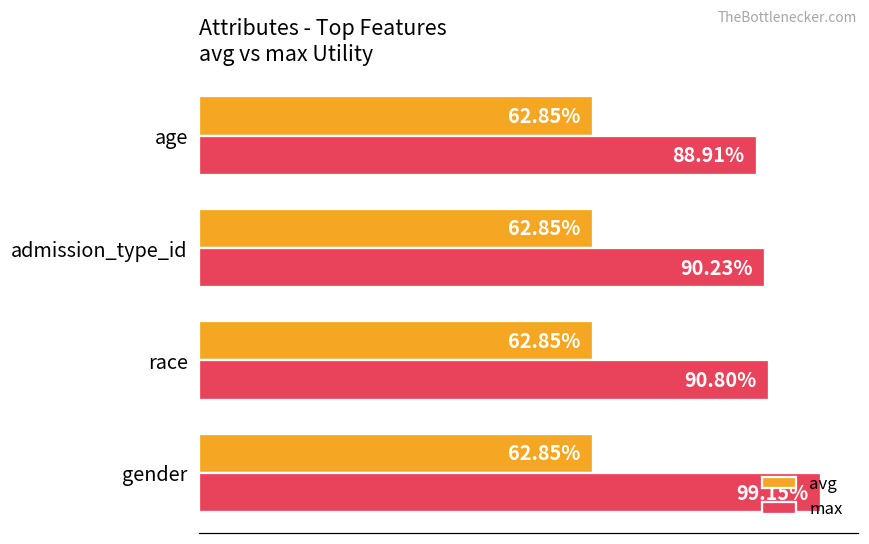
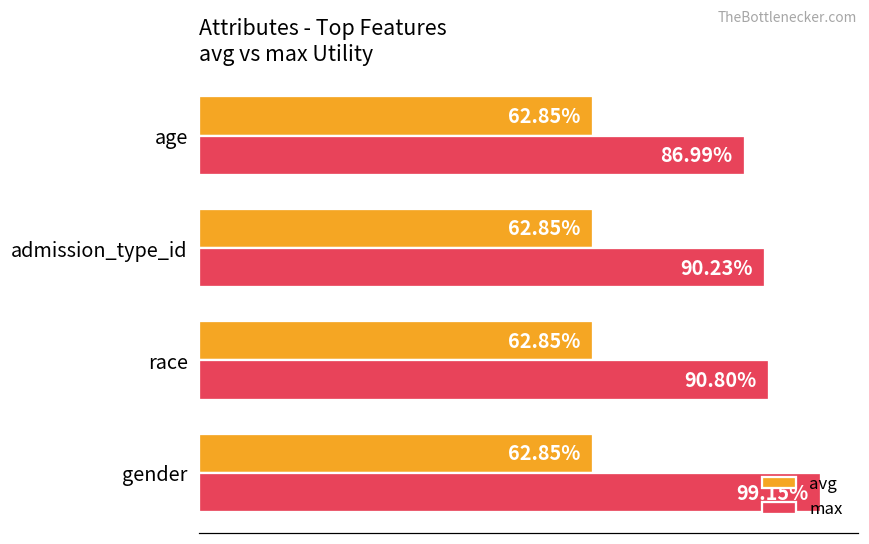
  {
    "avg": {
      "age": "62.85%",
      "admission_type_id": "62.85%",
      "race": "62.85%",
      "gender": "62.85%"
    },
    "max": {
-     "age": "88.91%",
+     "age": "86.99%",
      "admission_type_id": "90.23%",
      "race": "90.80%",
      "gender": "99.15%"
    }
  }
